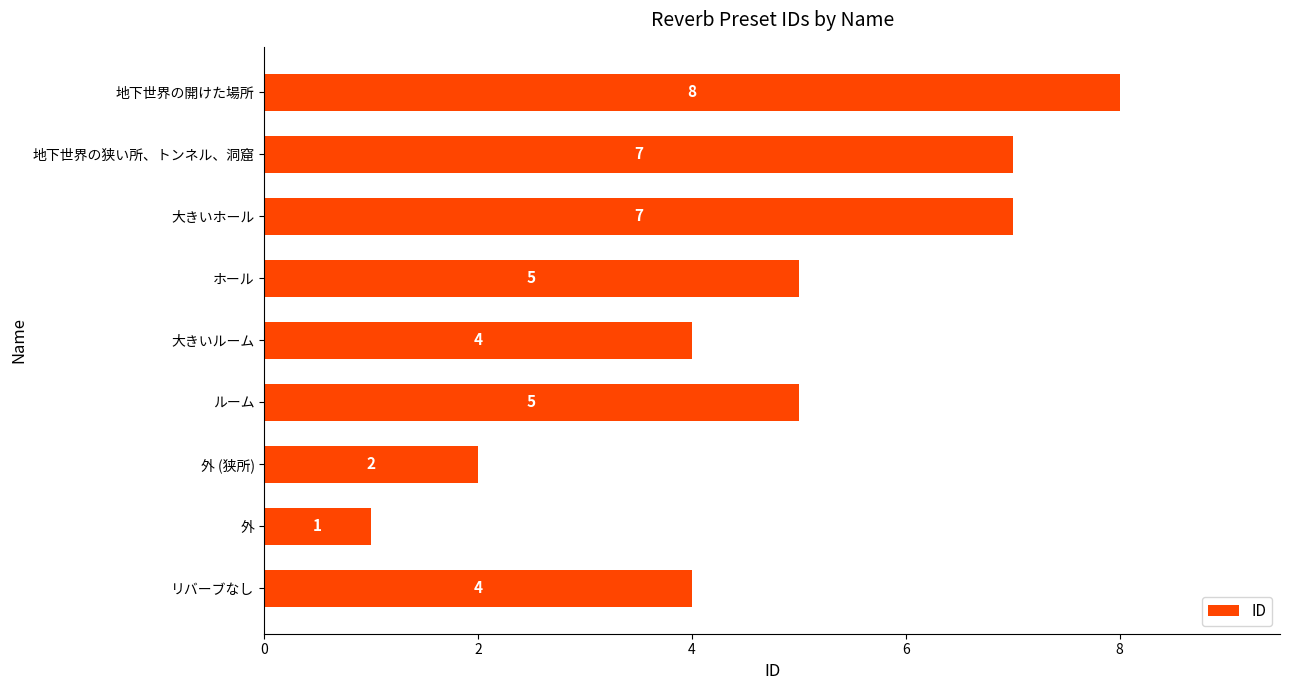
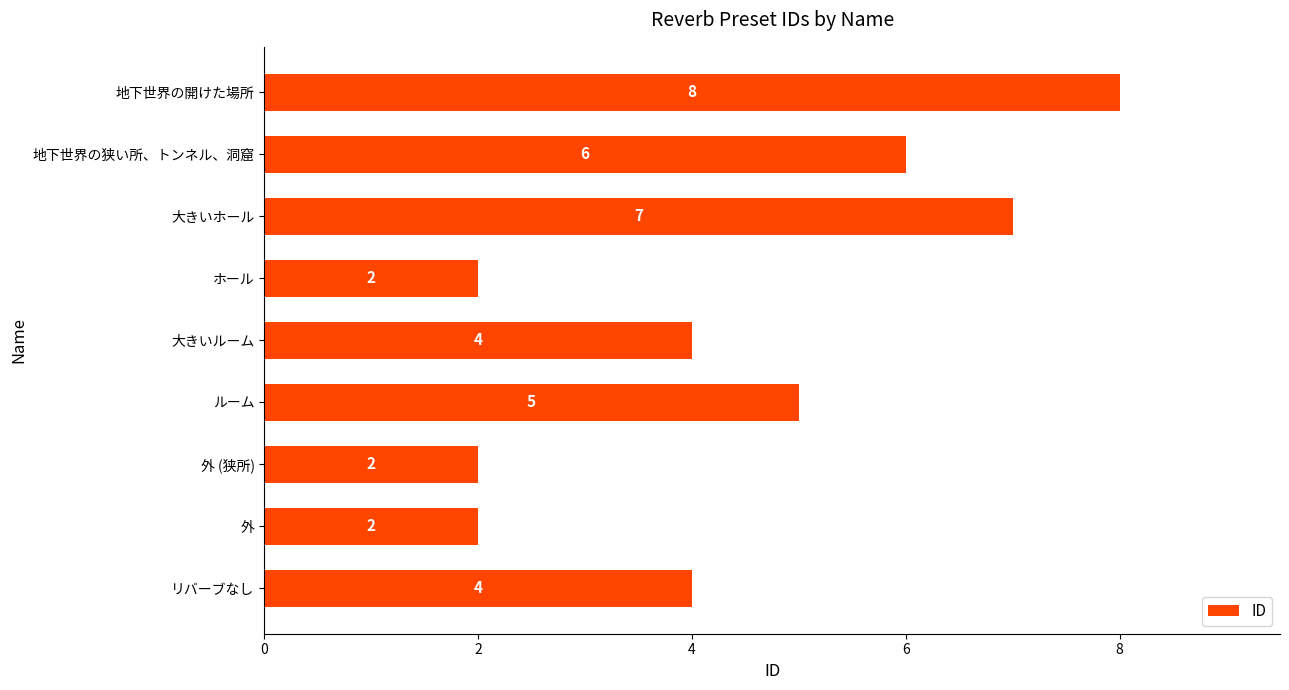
  {
    "地下世界の開けた場所": 8,
-   "地下世界の狭い所、トンネル、洞窟": 7,
+   "地下世界の狭い所、トンネル、洞窟": 6,
    "大きいホール": 7,
-   "ホール": 5,
+   "ホール": 2,
    "大きいルーム": 4,
    "ルーム": 5,
    "外 (狭所)": 2,
-   "外": 1,
+   "外": 2,
    "リバーブなし": 4
  }
